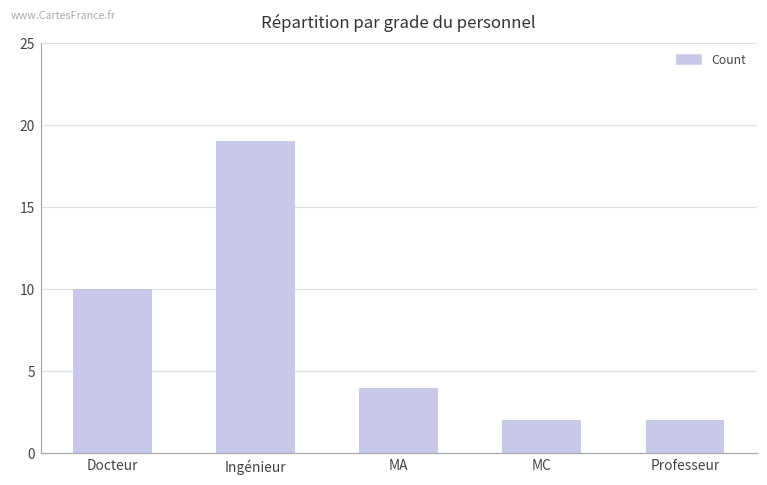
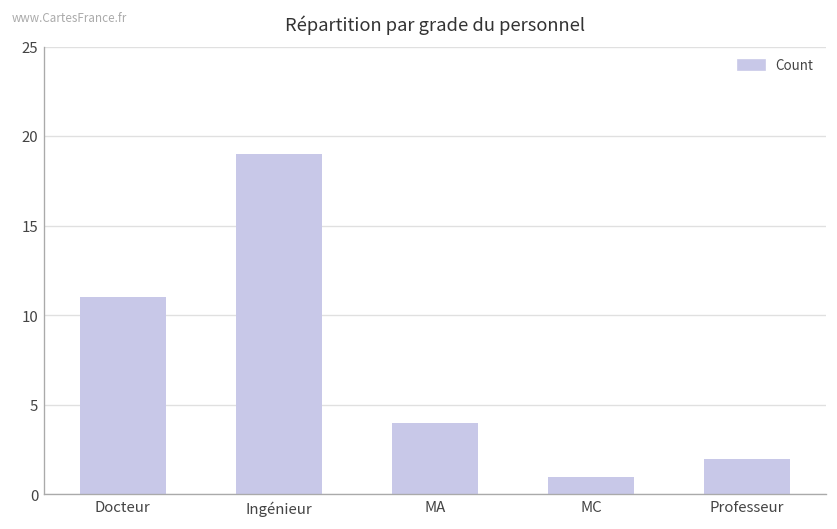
  {
-   "Docteur": 10,
+   "Docteur": 11,
    "Ingénieur": 19,
    "MA": 4,
-   "MC": 2,
+   "MC": 1,
    "Professeur": 2
  }
